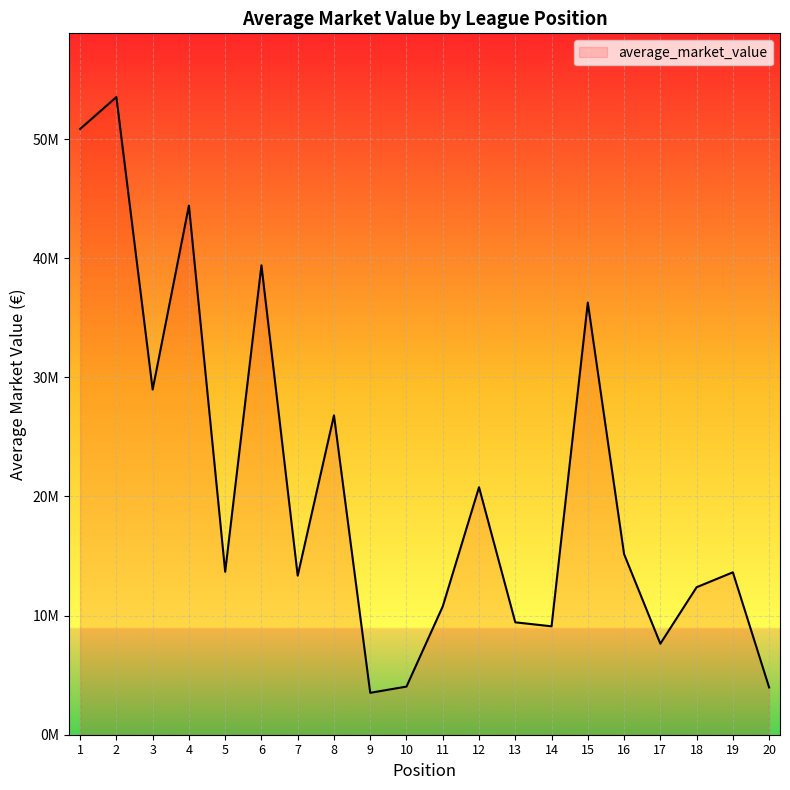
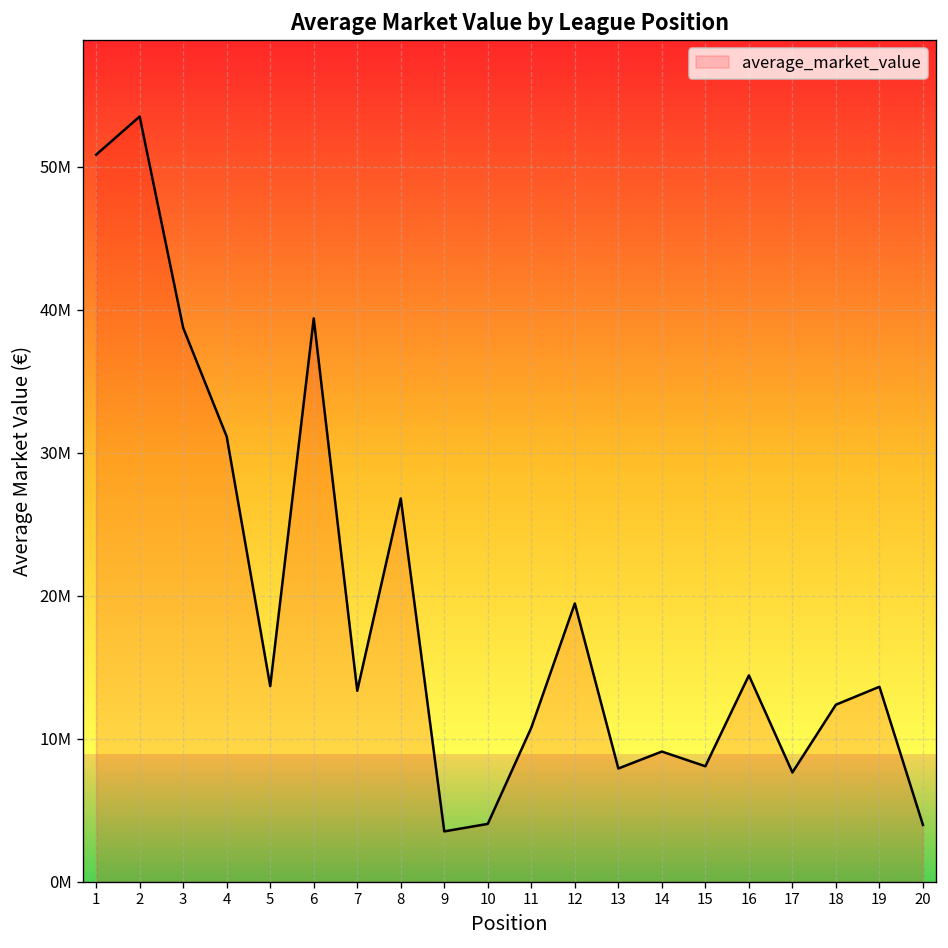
  {
    "1": 50800000,
    "2": 53500000,
-   "3": 29000000,
-   "4": 44400000,
+   "3": 38700000,
+   "4": 31100000,
    "5": 13700000,
    "6": 39400000,
    "7": 13400000,
    "8": 26800000,
    "9": 3500000,
    "10": 4000000,
    "11": 10800000,
-   "12": 20800000,
-   "13": 9400000,
+   "12": 19500000,
+   "13": 7900000,
    "14": 9100000,
-   "15": 36300000,
-   "16": 15200000,
+   "15": 8100000,
+   "16": 14400000,
    "17": 7600000,
    "18": 12400000,
    "19": 13600000,
    "20": 4000000
  }
